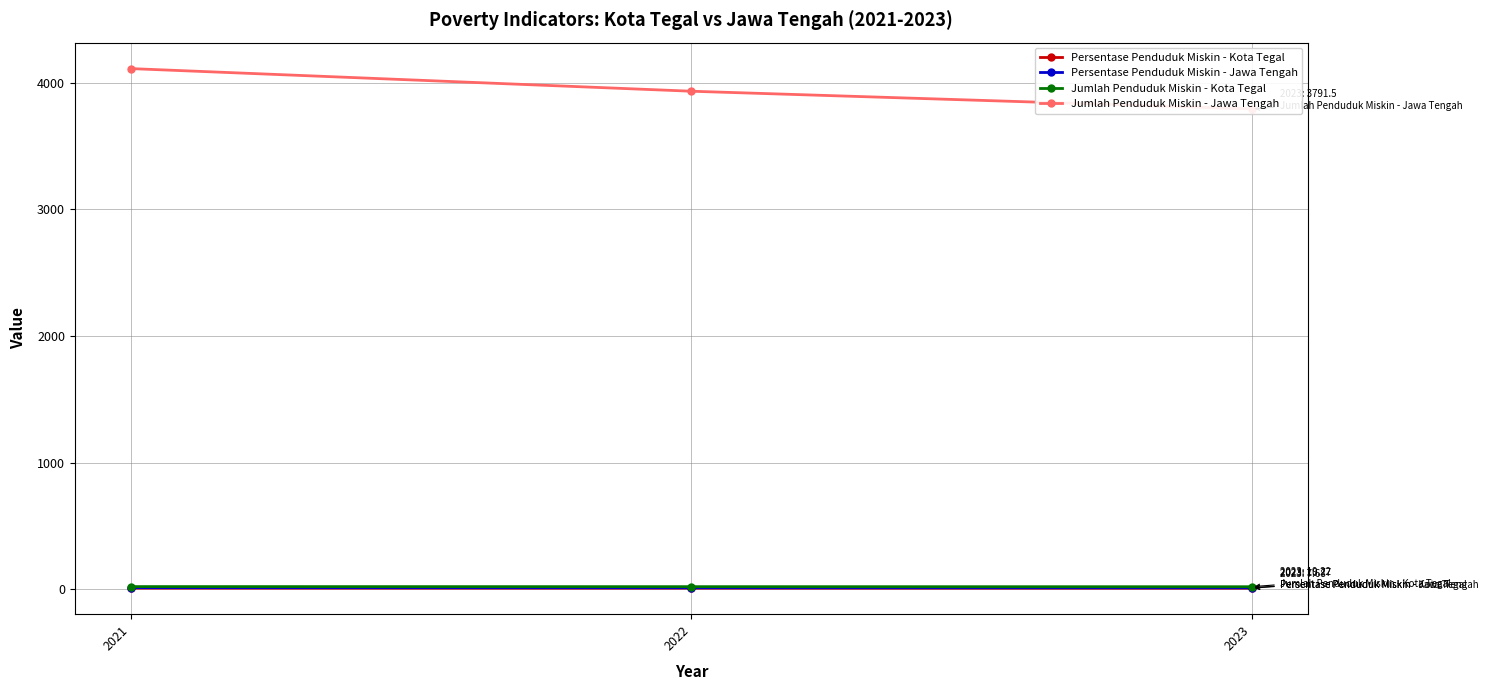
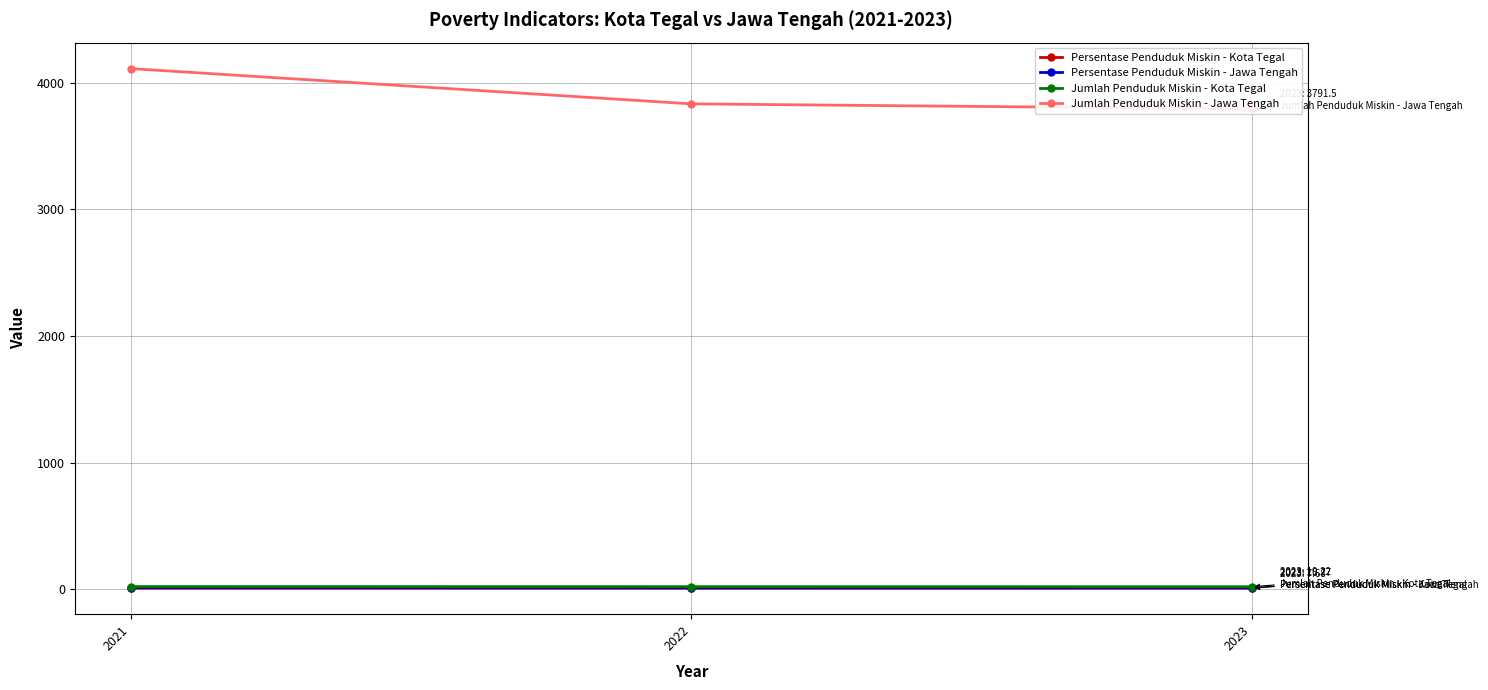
  {
    "Jumlah Penduduk Miskin - Jawa Tengah": {
      "2021": 4110,
-     "2022": 3930
+     "2022": 3830
    }
  }
